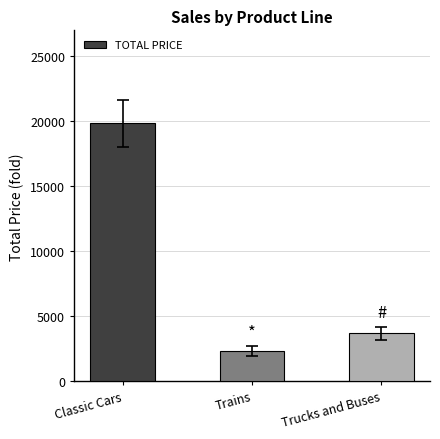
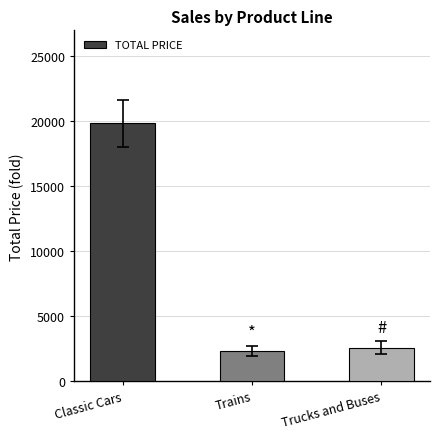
  {
    "TOTAL PRICE": {
      "Classic Cars": 19900,
      "Trains": 2300,
-     "Trucks and Buses": 3700
+     "Trucks and Buses": 2600
    }
  }
